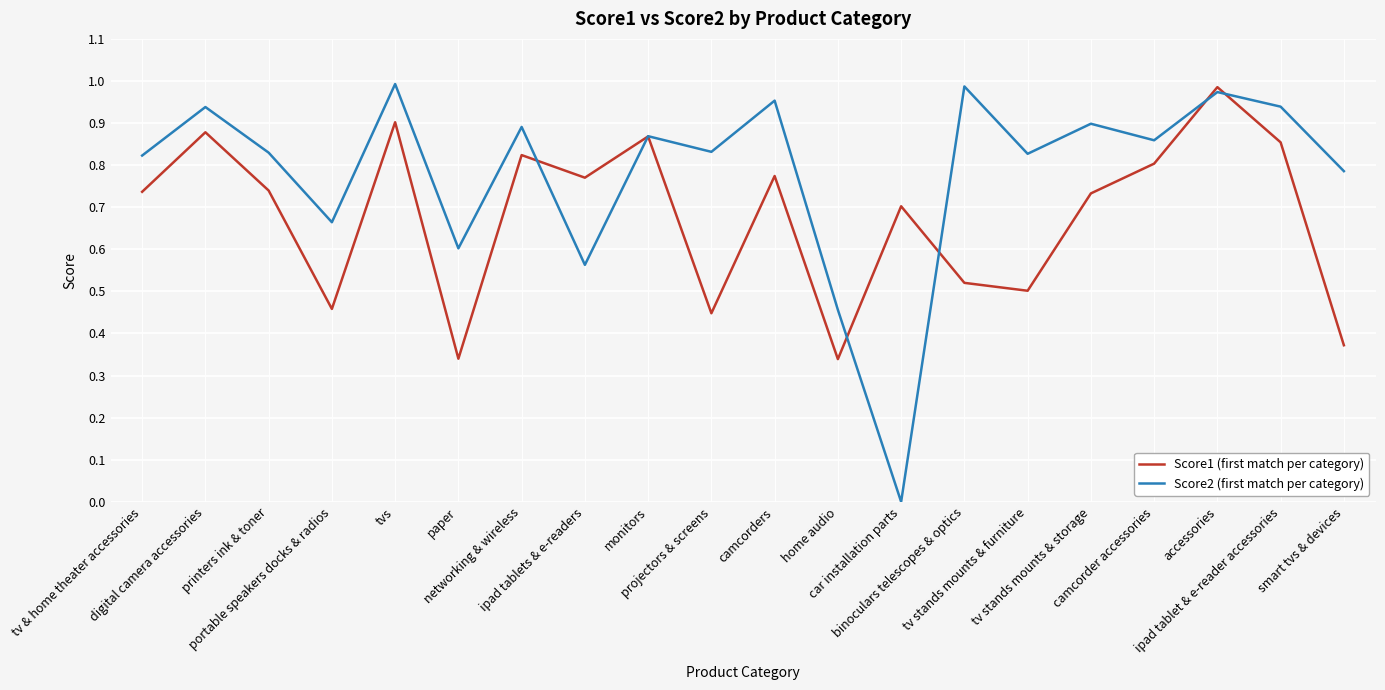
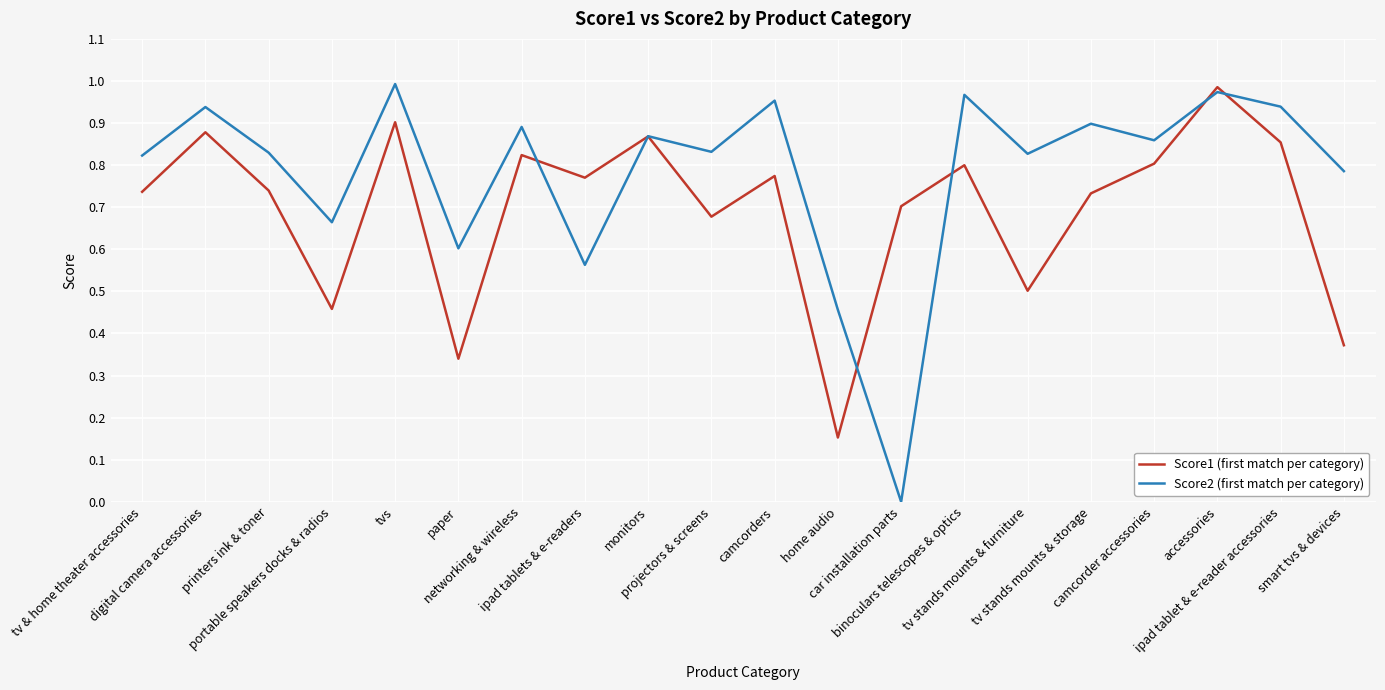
  {
    "Score1 (first match per category)": {
      "tv & home theater accessories": 0.74,
      "digital camera accessories": 0.88,
      "printers ink & toner": 0.74,
      "portable speakers docks & radios": 0.46,
      "tvs": 0.90,
      "paper": 0.34,
      "networking & wireless": 0.82,
      "ipad tablets & e-readers": 0.77,
-     "projectors & screens": 0.45,
+     "projectors & screens": 0.68,
      "camcorders": 0.77,
-     "home audio": 0.34,
+     "home audio": 0.15,
      "car installation parts": 0.70,
-     "binoculars telescopes & optics": 0.52,
+     "binoculars telescopes & optics": 0.80,
      "tv stands mounts & furniture": 0.50,
      "tv stands mounts & storage": 0.73,
      "camcorder accessories": 0.80,
      "accessories": 0.99,
      "ipad tablet & e-reader accessories": 0.85,
      "smart tvs & devices": 0.37
    },
    "Score2 (first match per category)": {
      "tv & home theater accessories": 0.82,
      "digital camera accessories": 0.94,
      "printers ink & toner": 0.83,
      "portable speakers docks & radios": 0.66,
      "tvs": 0.99,
      "paper": 0.60,
      "networking & wireless": 0.89,
      "ipad tablets & e-readers": 0.56,
      "projectors & screens": 0.83,
      "camcorders": 0.95,
      "home audio": 0.46,
      "car installation parts": 0.00,
-     "binoculars telescopes & optics": 0.99,
+     "binoculars telescopes & optics": 0.97,
      "tv stands mounts & furniture": 0.83,
      "tv stands mounts & storage": 0.90,
      "camcorder accessories": 0.86,
      "accessories": 0.97,
      "ipad tablet & e-reader accessories": 0.94,
      "smart tvs & devices": 0.79
    }
  }
